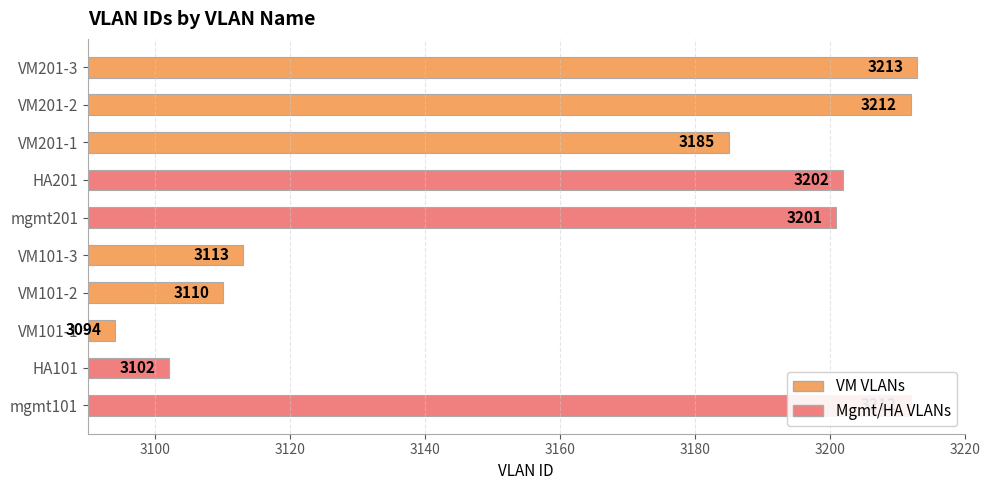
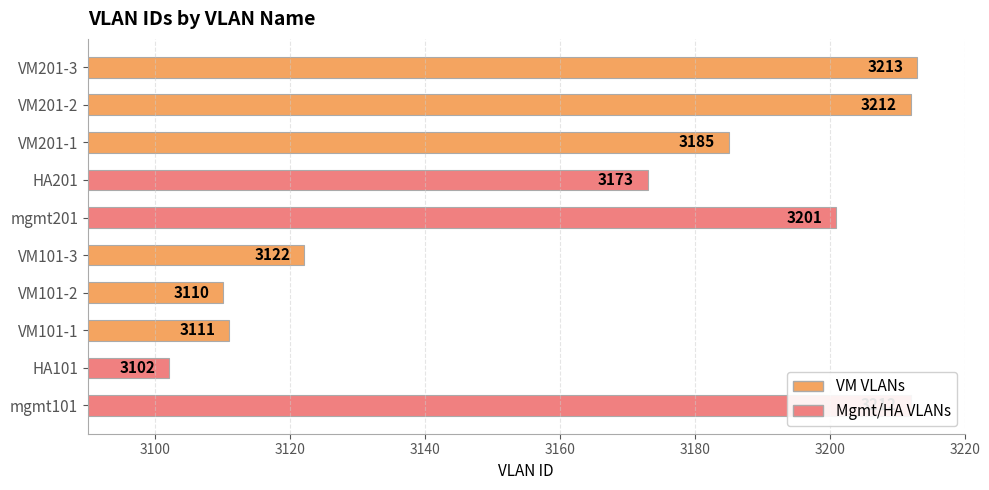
  {
    "VM201-3": 3213,
    "VM201-2": 3212,
    "VM201-1": 3185,
-   "HA201": 3202,
+   "HA201": 3173,
    "mgmt201": 3201,
-   "VM101-3": 3113,
+   "VM101-3": 3122,
    "VM101-2": 3110,
-   "VM101-1": 3094,
+   "VM101-1": 3111,
    "HA101": 3102
  }
